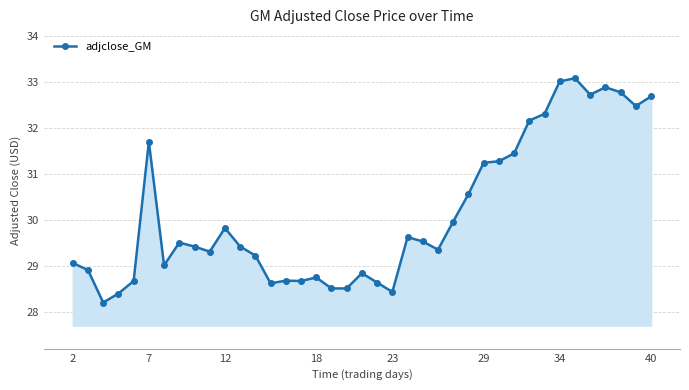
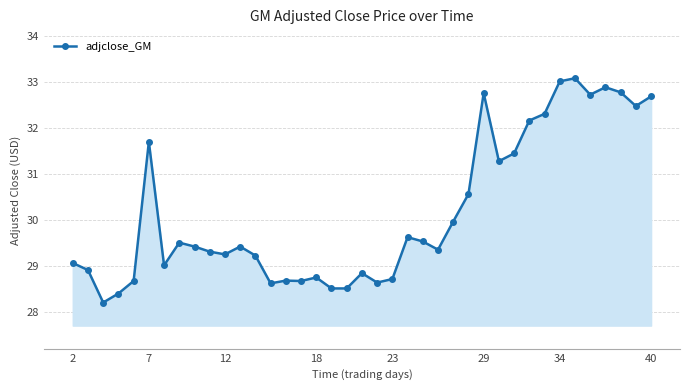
  {
    "2": 29.1,
    "7": 31.7,
-   "12": 29.8,
+   "12": 29.3,
    "18": 28.8,
-   "23": 28.4,
-   "29": 31.2,
+   "23": 28.7,
+   "29": 32.8,
    "34": 33.0,
    "40": 32.7
  }
